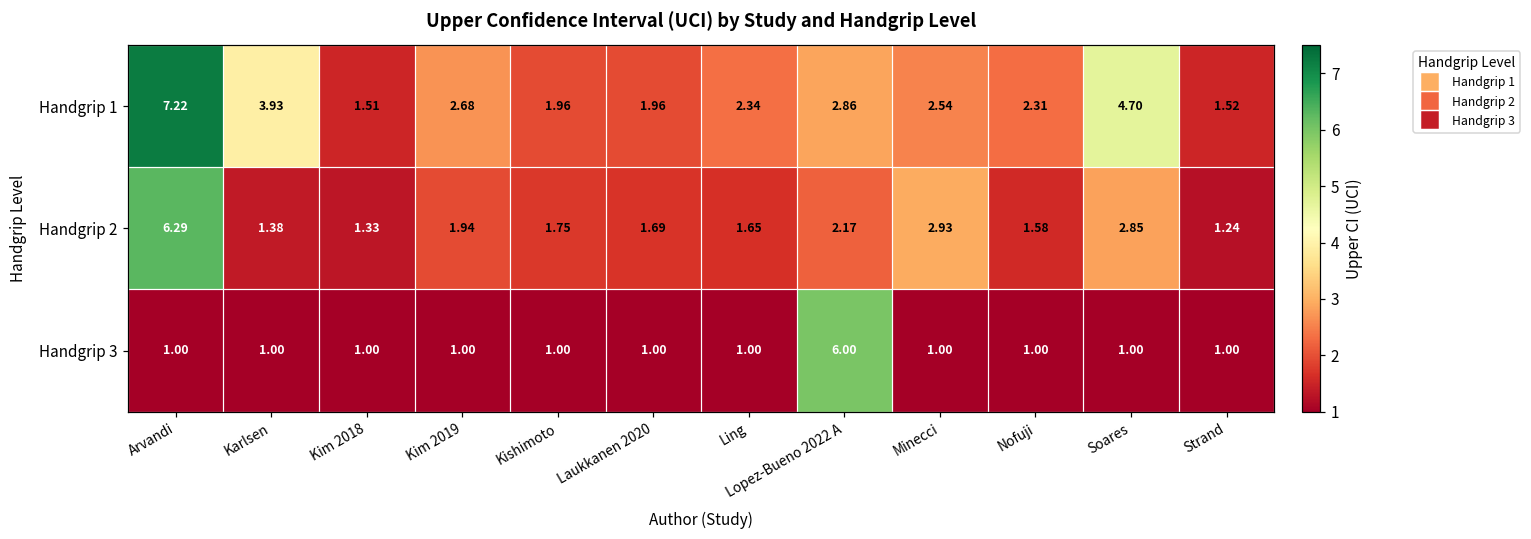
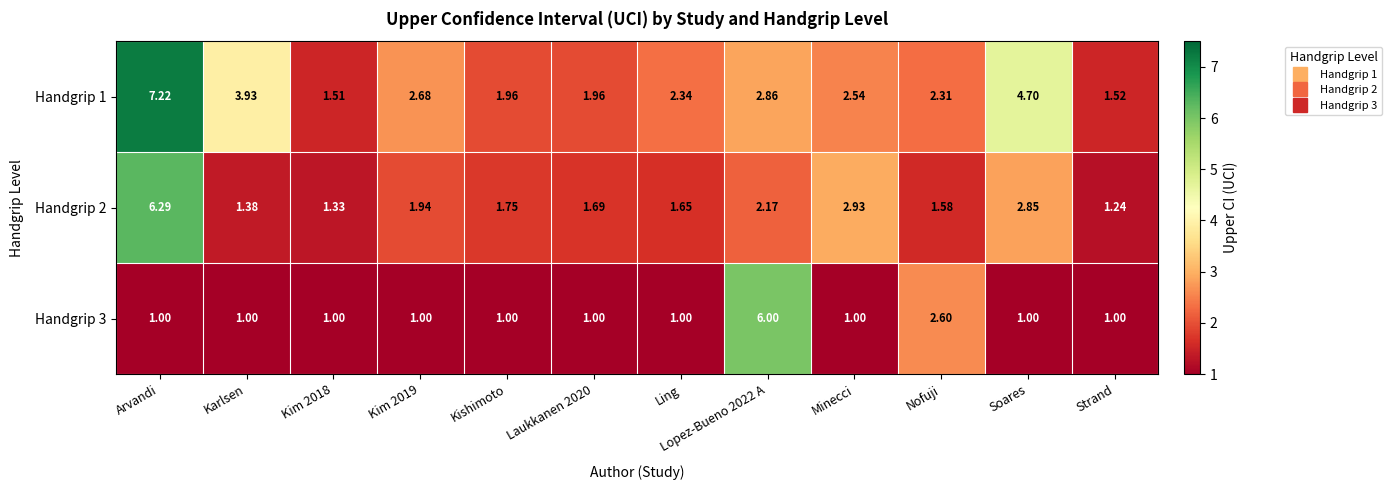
  {
    "Handgrip 1": {
      "Arvandi": 7.22,
      "Karlsen": 3.93,
      "Kim 2018": 1.51,
      "Kim 2019": 2.68,
      "Kishimoto": 1.96,
      "Laukkanen 2020": 1.96,
      "Ling": 2.34,
      "Lopez-Bueno 2022 A": 2.86,
      "Minecci": 2.54,
      "Nofuji": 2.31,
      "Soares": 4.70,
      "Strand": 1.52
    },
    "Handgrip 2": {
      "Arvandi": 6.29,
      "Karlsen": 1.38,
      "Kim 2018": 1.33,
      "Kim 2019": 1.94,
      "Kishimoto": 1.75,
      "Laukkanen 2020": 1.69,
      "Ling": 1.65,
      "Lopez-Bueno 2022 A": 2.17,
      "Minecci": 2.93,
      "Nofuji": 1.58,
      "Soares": 2.85,
      "Strand": 1.24
    },
    "Handgrip 3": {
      "Arvandi": 1.00,
      "Karlsen": 1.00,
      "Kim 2018": 1.00,
      "Kim 2019": 1.00,
      "Kishimoto": 1.00,
      "Laukkanen 2020": 1.00,
      "Ling": 1.00,
      "Lopez-Bueno 2022 A": 6.00,
      "Minecci": 1.00,
-     "Nofuji": 1.00,
+     "Nofuji": 2.60,
      "Soares": 1.00,
      "Strand": 1.00
    }
  }
